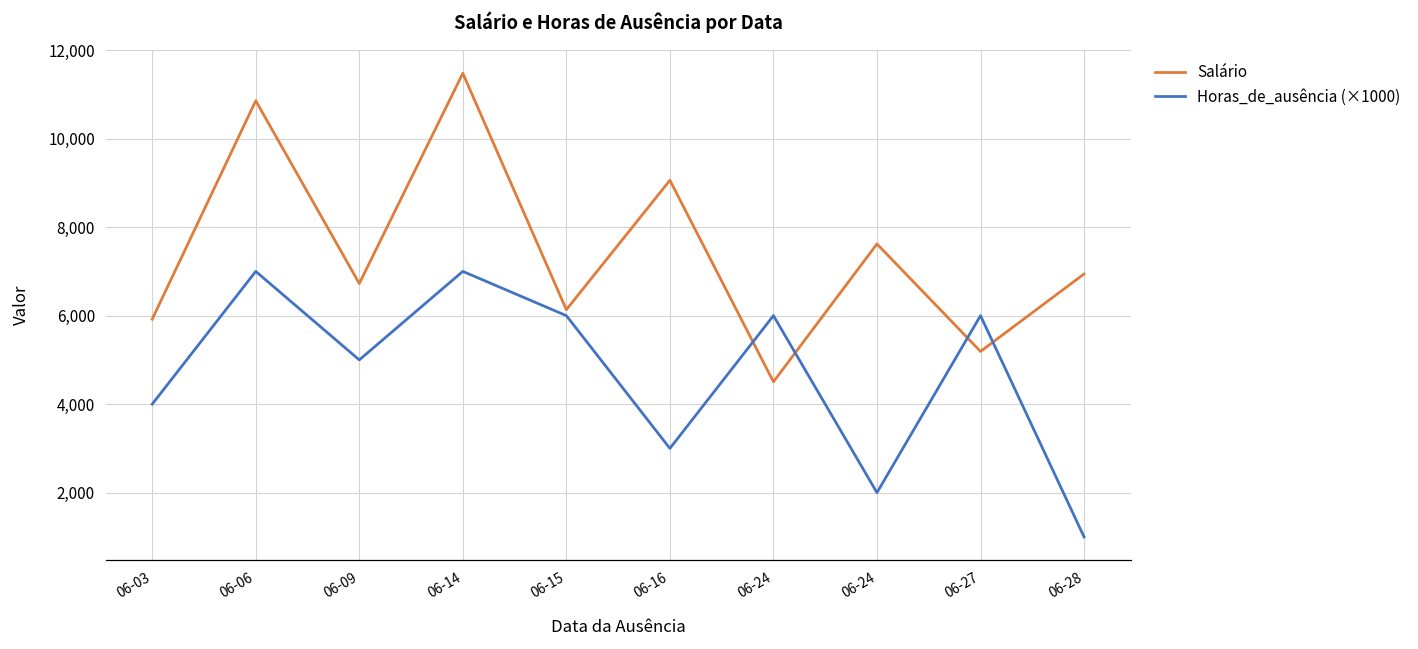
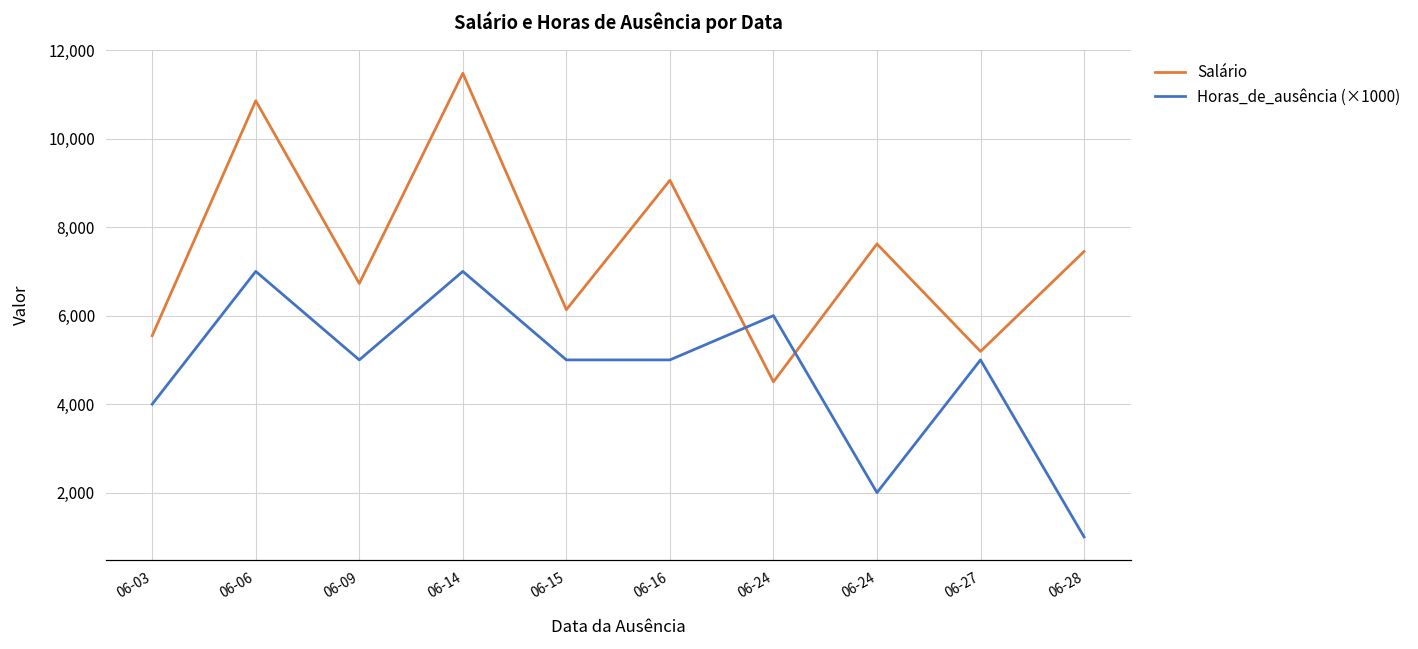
  {
    "Salário": {
-     "06-03": "5,900",
+     "06-03": "5,500",
      "06-06": "10,900",
      "06-09": "6,700",
      "06-14": "11,500",
      "06-15": "6,100",
      "06-16": "9,100",
      "06-27": "5,200",
-     "06-28": "6,900"
+     "06-28": "7,500"
    },
    "Horas_de_ausência (×1000)": {
      "06-03": "4,000",
      "06-06": "7,000",
      "06-09": "5,000",
      "06-14": "7,000",
-     "06-15": "6,000",
-     "06-16": "3,000",
-     "06-27": "6,000",
+     "06-15": "5,000",
+     "06-16": "5,000",
+     "06-27": "5,000",
      "06-28": "1,000"
    }
  }
